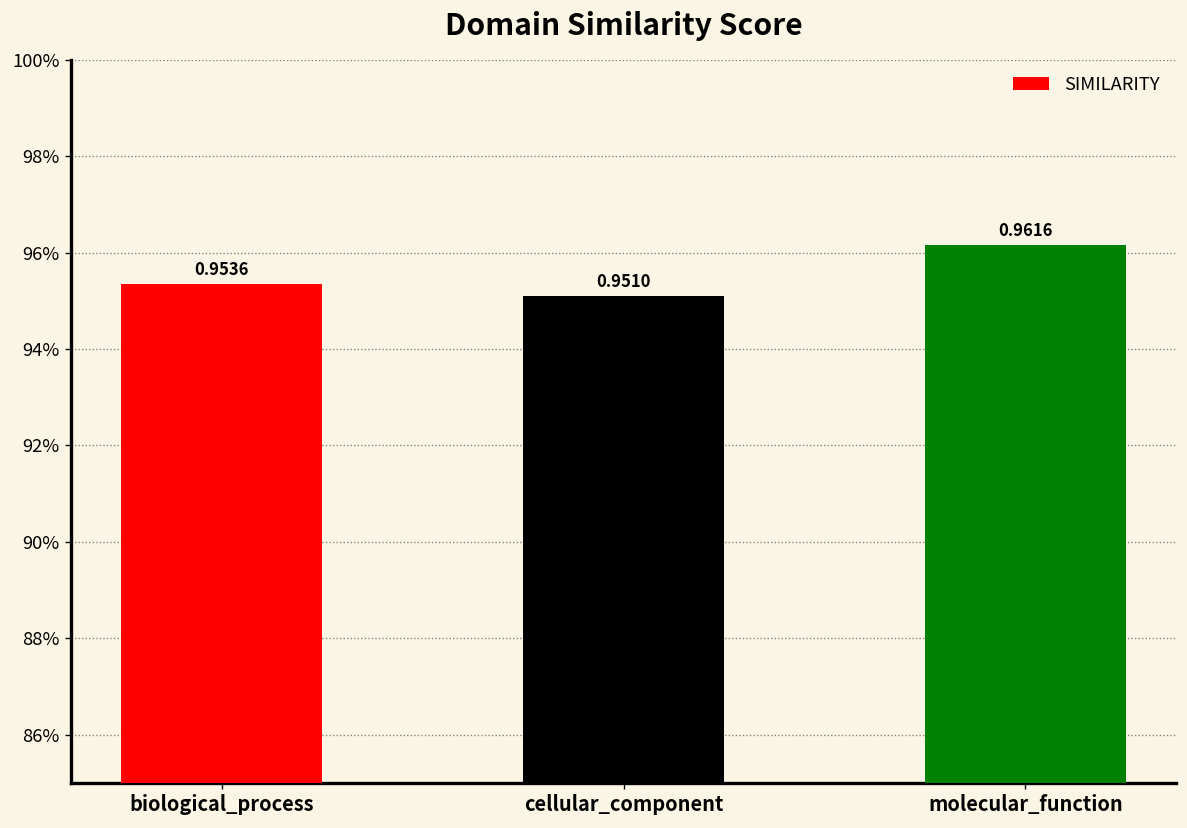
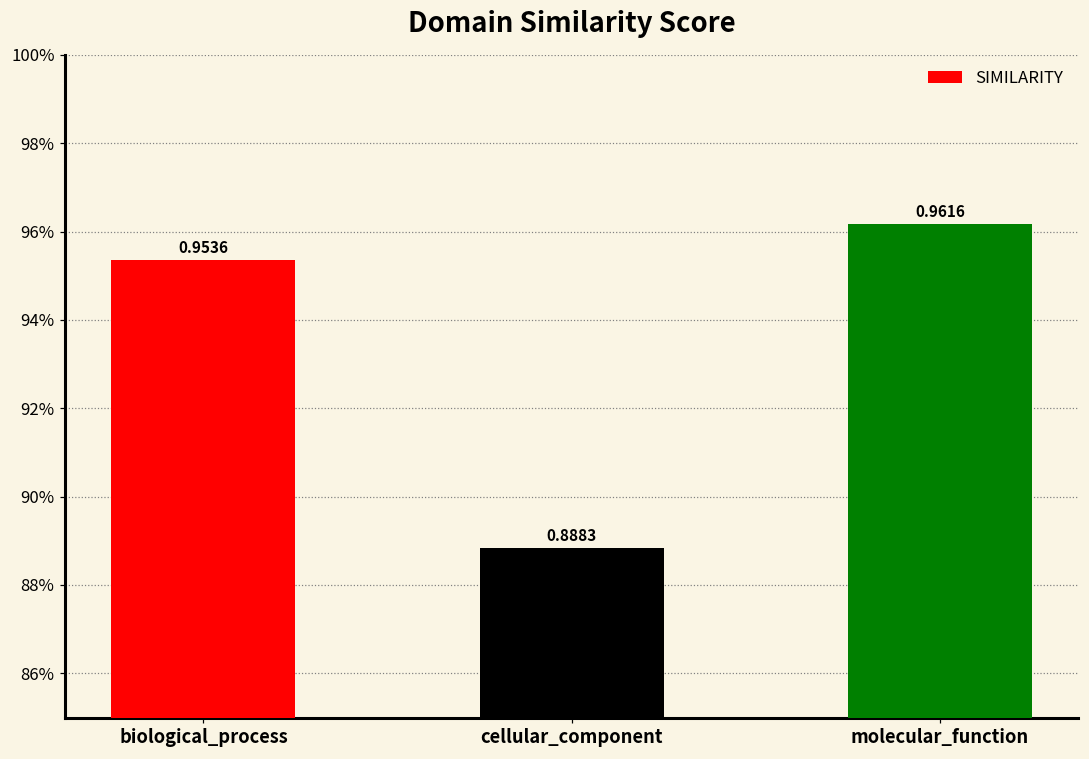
  {
    "biological_process": 0.9536,
-   "cellular_component": 0.9510,
+   "cellular_component": 0.8883,
    "molecular_function": 0.9616
  }
